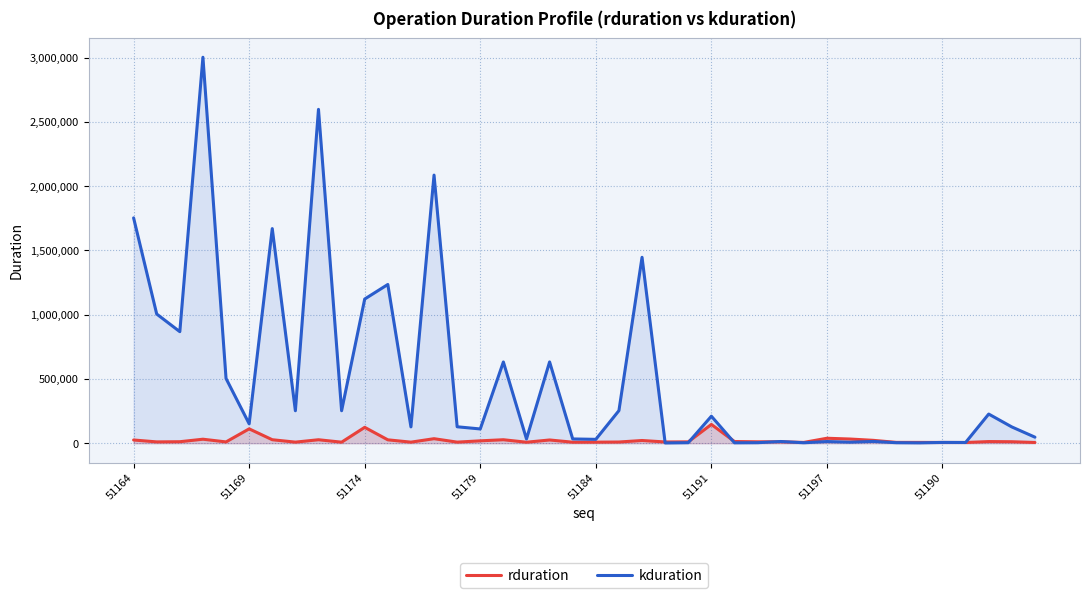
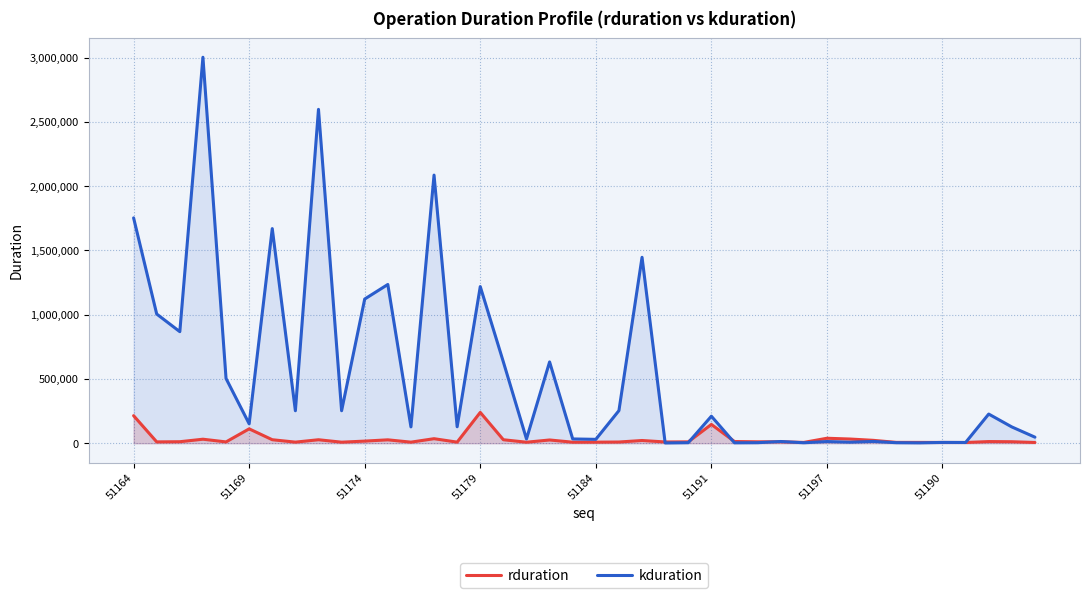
  {
    "rduration": {
-     "51164": "30,000",
+     "51164": "210,000",
      "51169": "110,000",
-     "51174": "120,000",
-     "51179": "20,000",
+     "51174": "20,000",
+     "51179": "240,000",
      "51184": "10,000",
      "51191": "150,000",
      "51197": "40,000"
    },
    "kduration": {
      "51164": "1,750,000",
      "51169": "150,000",
      "51174": "1,120,000",
-     "51179": "110,000",
+     "51179": "1,220,000",
      "51184": "30,000",
      "51191": "210,000",
      "51197": "10,000"
    }
  }
